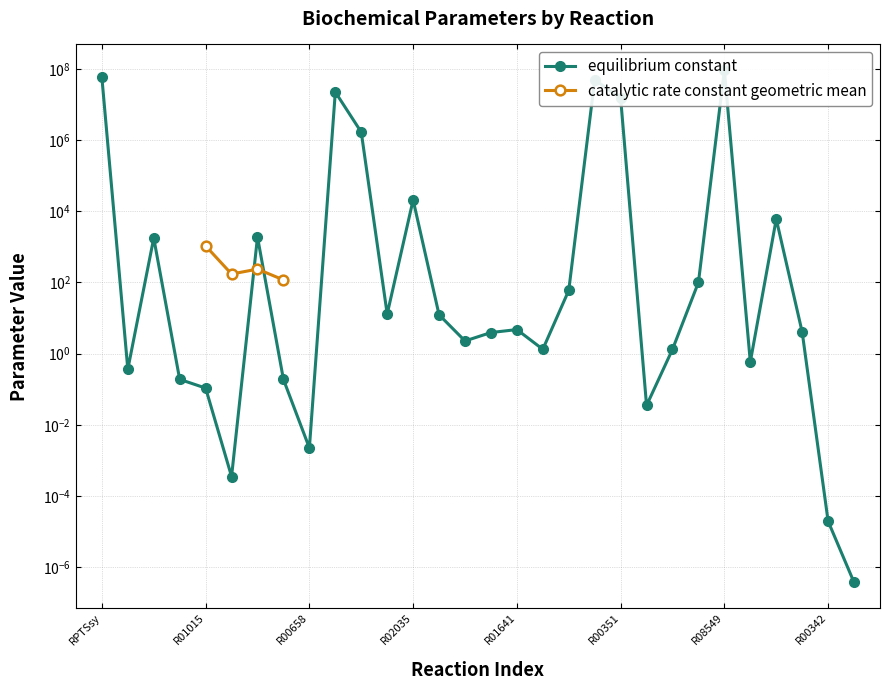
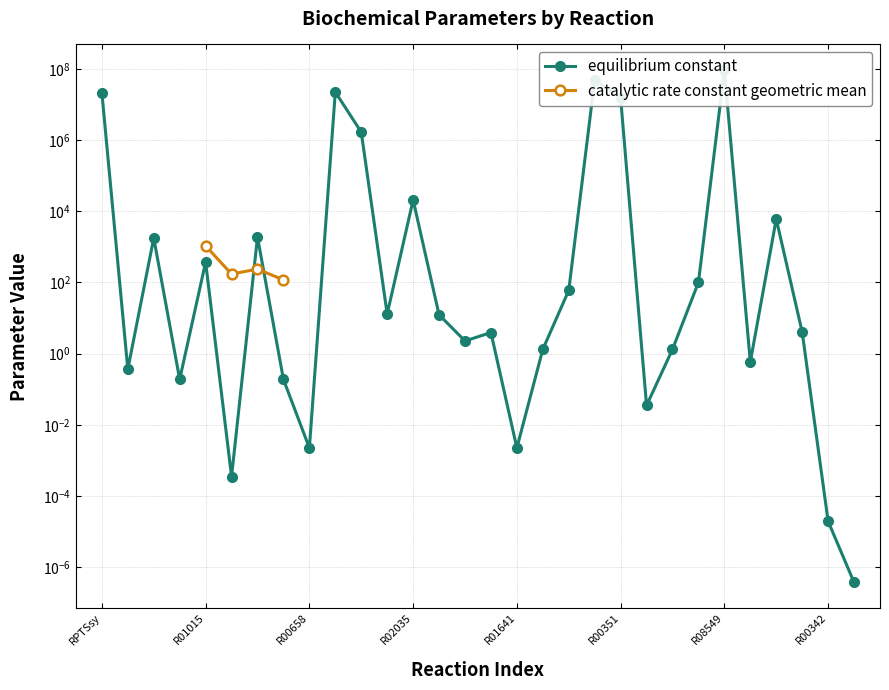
  {
    "equilibrium constant": {
-     "RPTSsy": 60000000,
-     "R01015": 0.11,
+     "RPTSsy": 20000000,
+     "R01015": 400,
      "R00658": 0.002,
      "R02035": 20000,
-     "R01641": 5,
+     "R01641": 0.002,
      "R00342": 0.00002
    },
    "catalytic rate constant geometric mean": {
      "R01015": 1100
    }
  }
